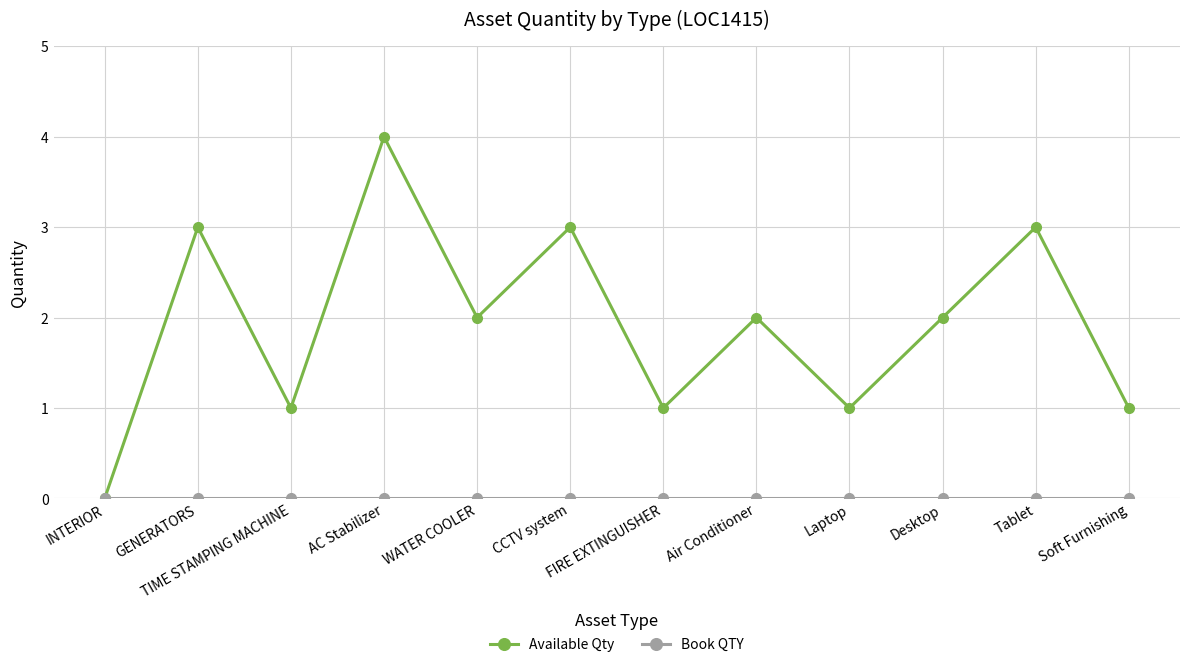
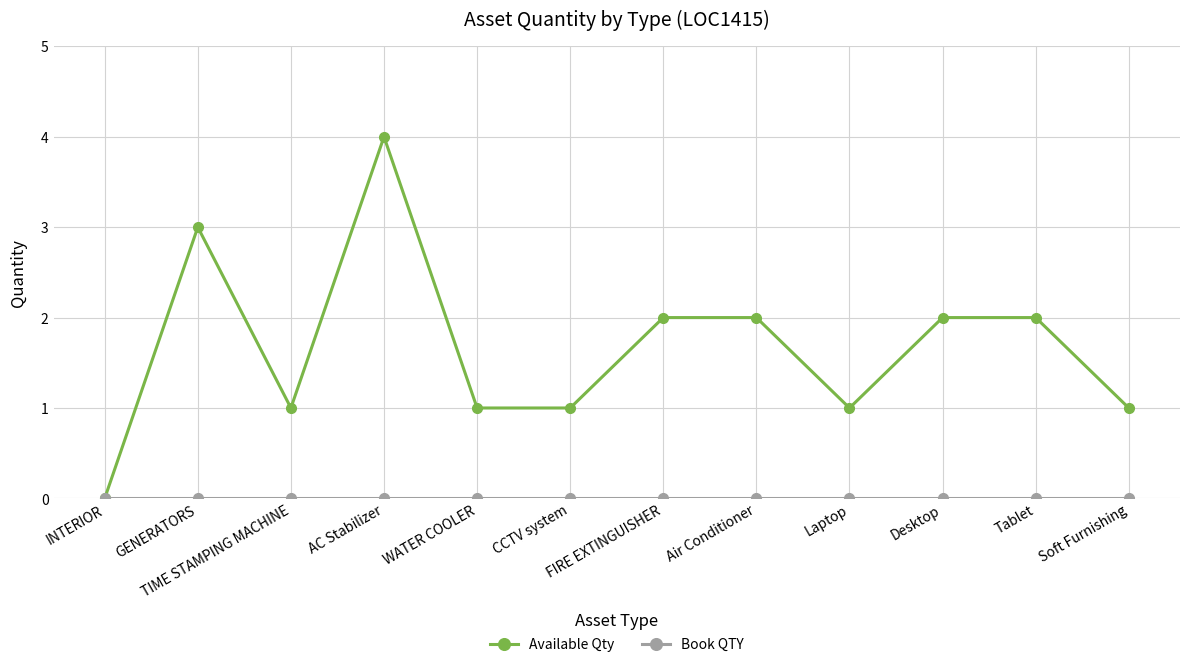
  {
    "Available Qty": {
      "GENERATORS": 3,
      "TIME STAMPING MACHINE": 1,
      "AC Stabilizer": 4,
-     "WATER COOLER": 2,
-     "CCTV system": 3,
-     "FIRE EXTINGUISHER": 1,
+     "WATER COOLER": 1,
+     "CCTV system": 1,
+     "FIRE EXTINGUISHER": 2,
      "Air Conditioner": 2,
      "Laptop": 1,
      "Desktop": 2,
-     "Tablet": 3,
+     "Tablet": 2,
      "Soft Furnishing": 1
    },
    "Book QTY": {
      "GENERATORS": 0,
      "TIME STAMPING MACHINE": 0,
      "AC Stabilizer": 0,
      "WATER COOLER": 0,
      "CCTV system": 0,
      "FIRE EXTINGUISHER": 0,
      "Air Conditioner": 0,
      "Laptop": 0,
      "Desktop": 0,
      "Tablet": 0,
      "Soft Furnishing": 0
    }
  }
